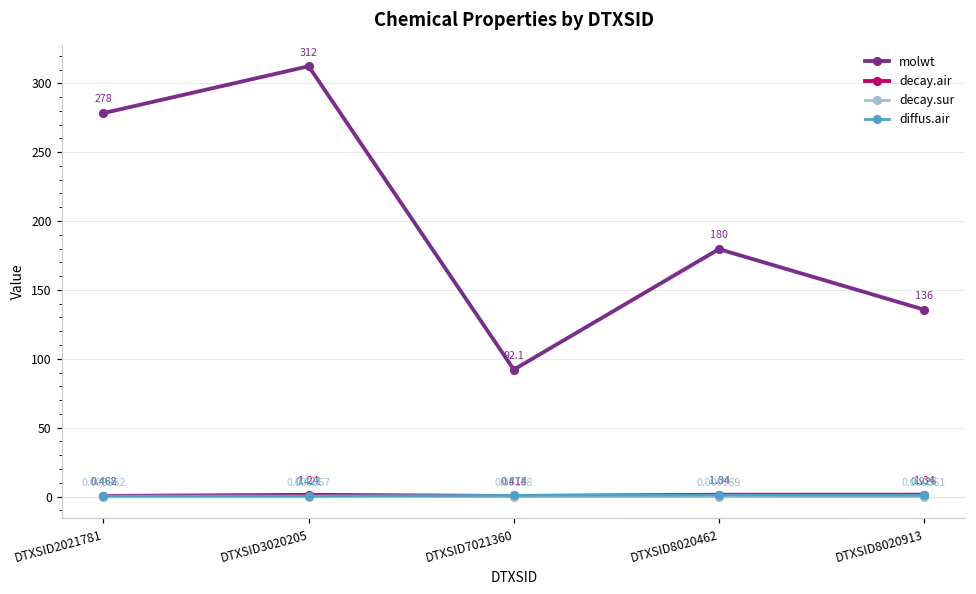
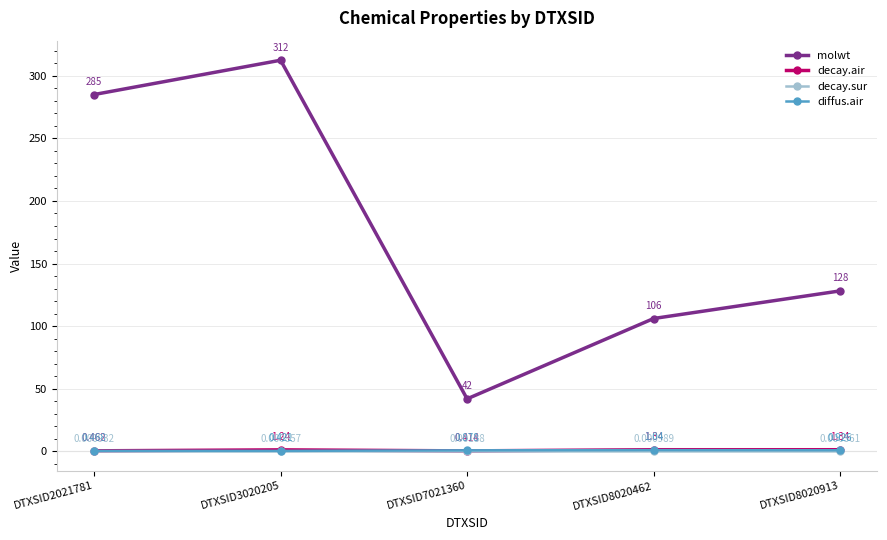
  {
    "molwt": {
-     "DTXSID2021781": 278,
+     "DTXSID2021781": 285,
      "DTXSID3020205": 312,
-     "DTXSID7021360": 92.1,
-     "DTXSID8020462": 180,
-     "DTXSID8020913": 136
+     "DTXSID7021360": 42,
+     "DTXSID8020462": 106,
+     "DTXSID8020913": 128
    }
  }
